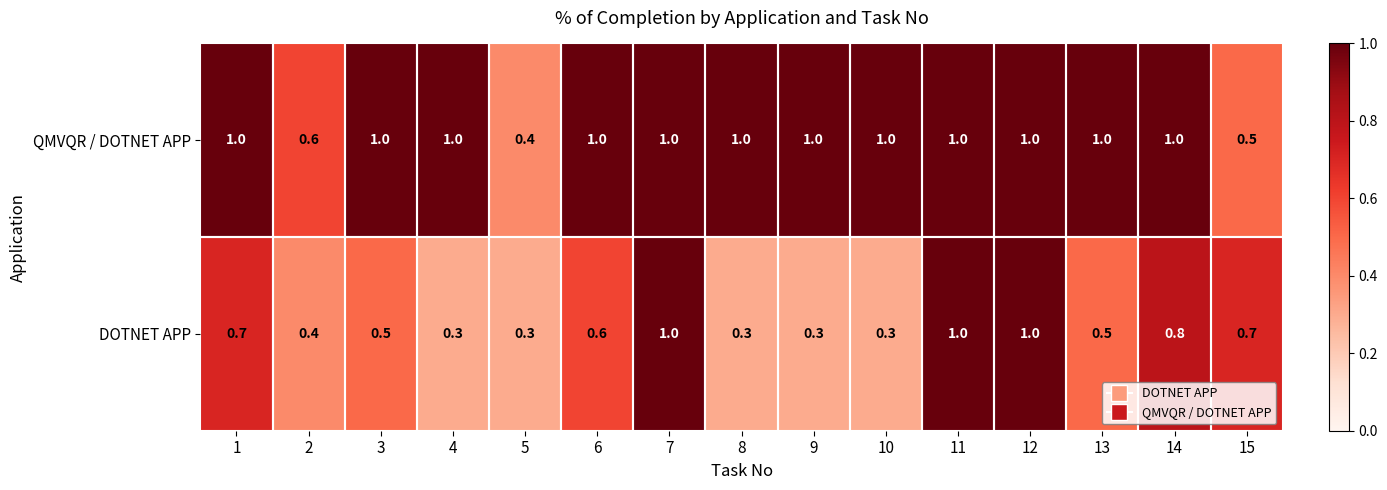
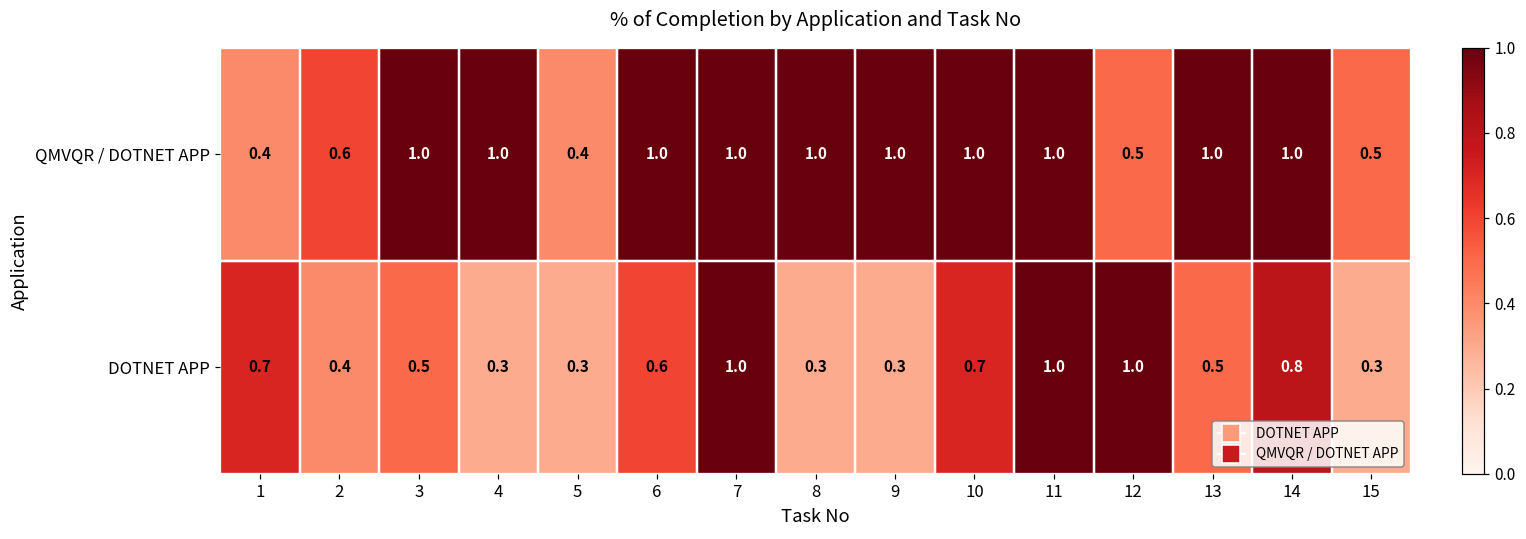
  {
    "QMVQR / DOTNET APP": {
-     "1": 1.0,
+     "1": 0.4,
      "2": 0.6,
      "3": 1.0,
      "4": 1.0,
      "5": 0.4,
      "6": 1.0,
      "7": 1.0,
      "8": 1.0,
      "9": 1.0,
      "10": 1.0,
      "11": 1.0,
-     "12": 1.0,
+     "12": 0.5,
      "13": 1.0,
      "14": 1.0,
      "15": 0.5
    },
    "DOTNET APP": {
      "1": 0.7,
      "2": 0.4,
      "3": 0.5,
      "4": 0.3,
      "5": 0.3,
      "6": 0.6,
      "7": 1.0,
      "8": 0.3,
      "9": 0.3,
-     "10": 0.3,
+     "10": 0.7,
      "11": 1.0,
      "12": 1.0,
      "13": 0.5,
      "14": 0.8,
-     "15": 0.7
+     "15": 0.3
    }
  }
